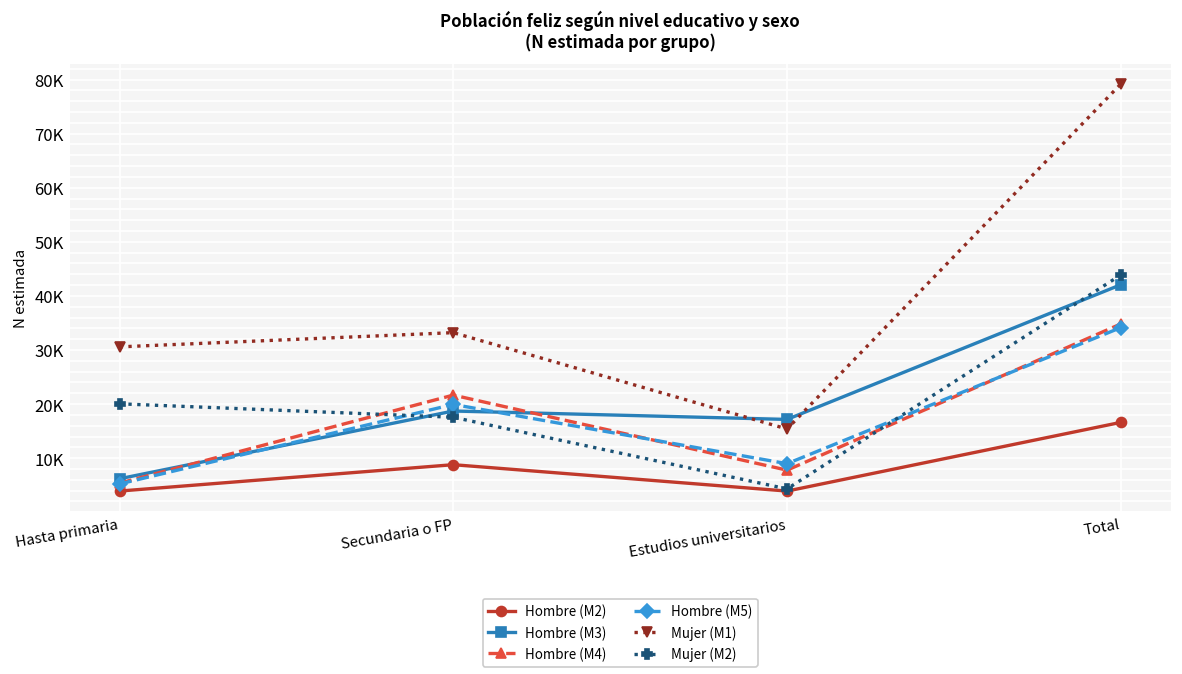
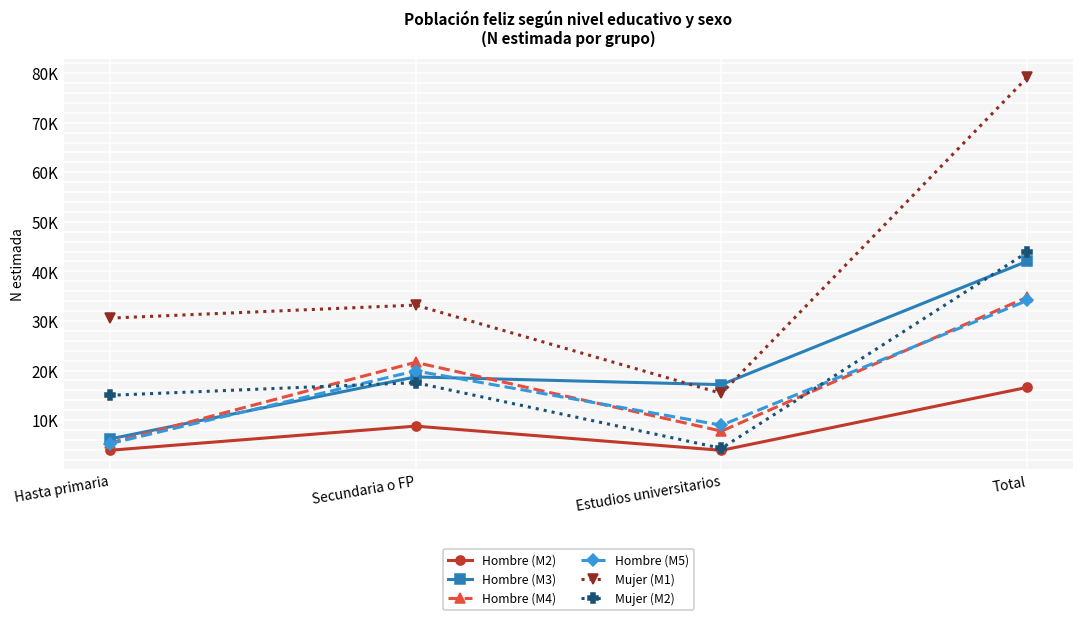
  {
    "Mujer (M2)": {
-     "Hasta primaria": 20000,
+     "Hasta primaria": 15000,
      "Secundaria o FP": 18000,
      "Total": 44000
    }
  }
